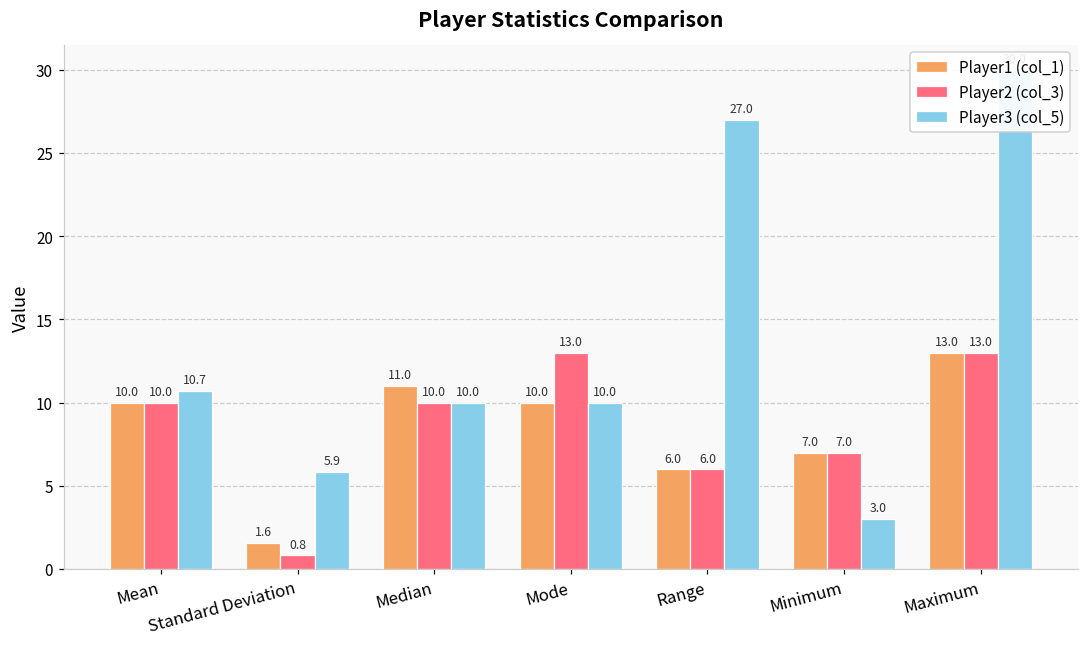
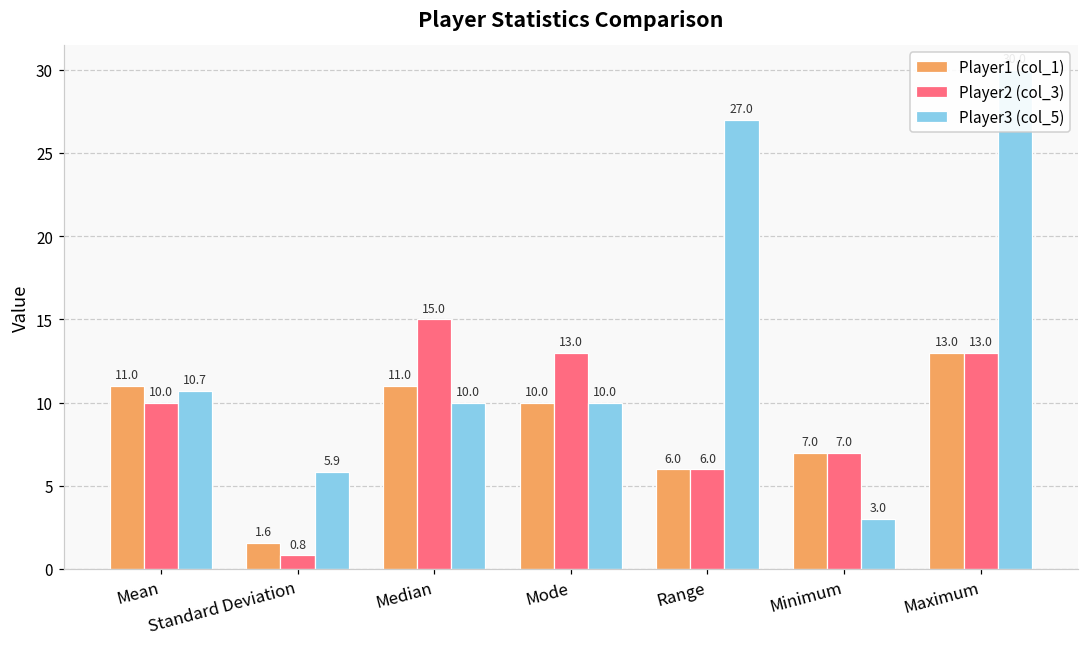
  {
    "Player1 (col_1)": {
-     "Mean": 10.0,
+     "Mean": 11.0,
      "Standard Deviation": 1.6,
      "Median": 11.0,
      "Mode": 10.0,
      "Range": 6.0,
      "Minimum": 7.0,
      "Maximum": 13.0
    },
    "Player2 (col_3)": {
      "Mean": 10.0,
      "Standard Deviation": 0.8,
-     "Median": 10.0,
+     "Median": 15.0,
      "Mode": 13.0,
      "Range": 6.0,
      "Minimum": 7.0,
      "Maximum": 13.0
    },
    "Player3 (col_5)": {
      "Mean": 10.7,
      "Standard Deviation": 5.9,
      "Median": 10.0,
      "Mode": 10.0,
      "Range": 27.0,
      "Minimum": 3.0
    }
  }
